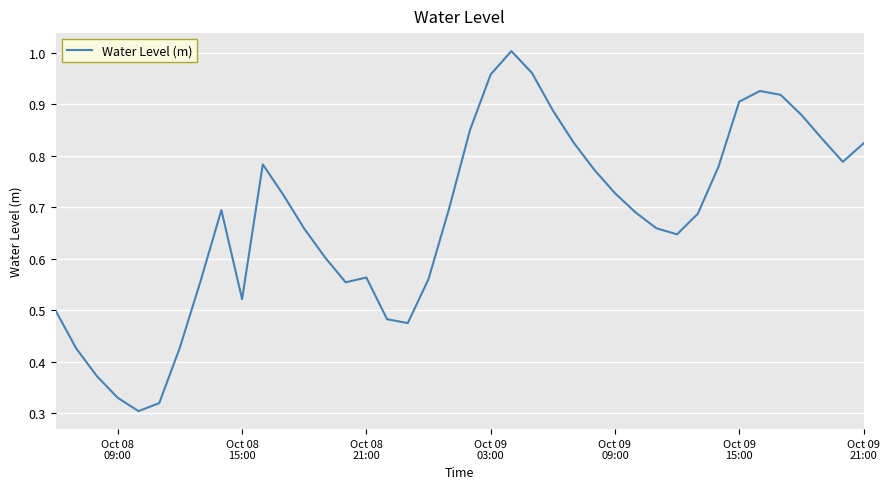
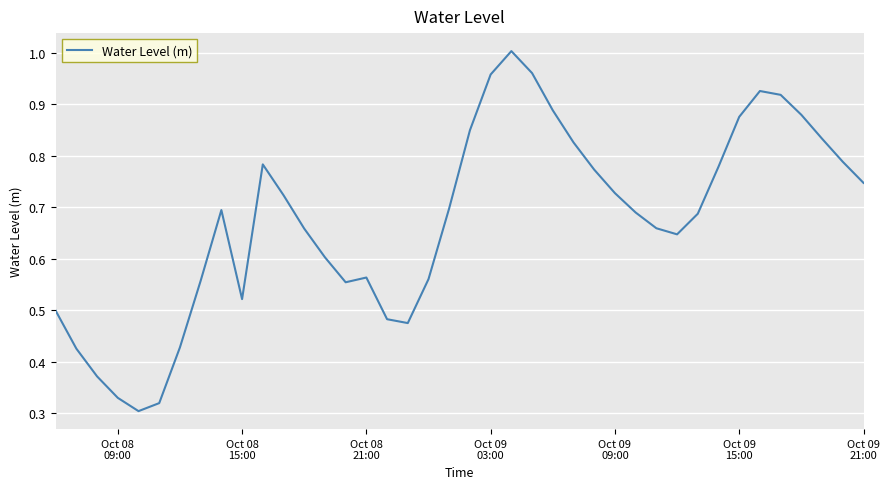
  {
    "Oct 08 09:00": 0.33,
    "Oct 08 15:00": 0.52,
    "Oct 08 21:00": 0.56,
    "Oct 09 03:00": 0.96,
    "Oct 09 09:00": 0.73,
-   "Oct 09 15:00": 0.91,
-   "Oct 09 21:00": 0.82
+   "Oct 09 15:00": 0.88,
+   "Oct 09 21:00": 0.75
  }
